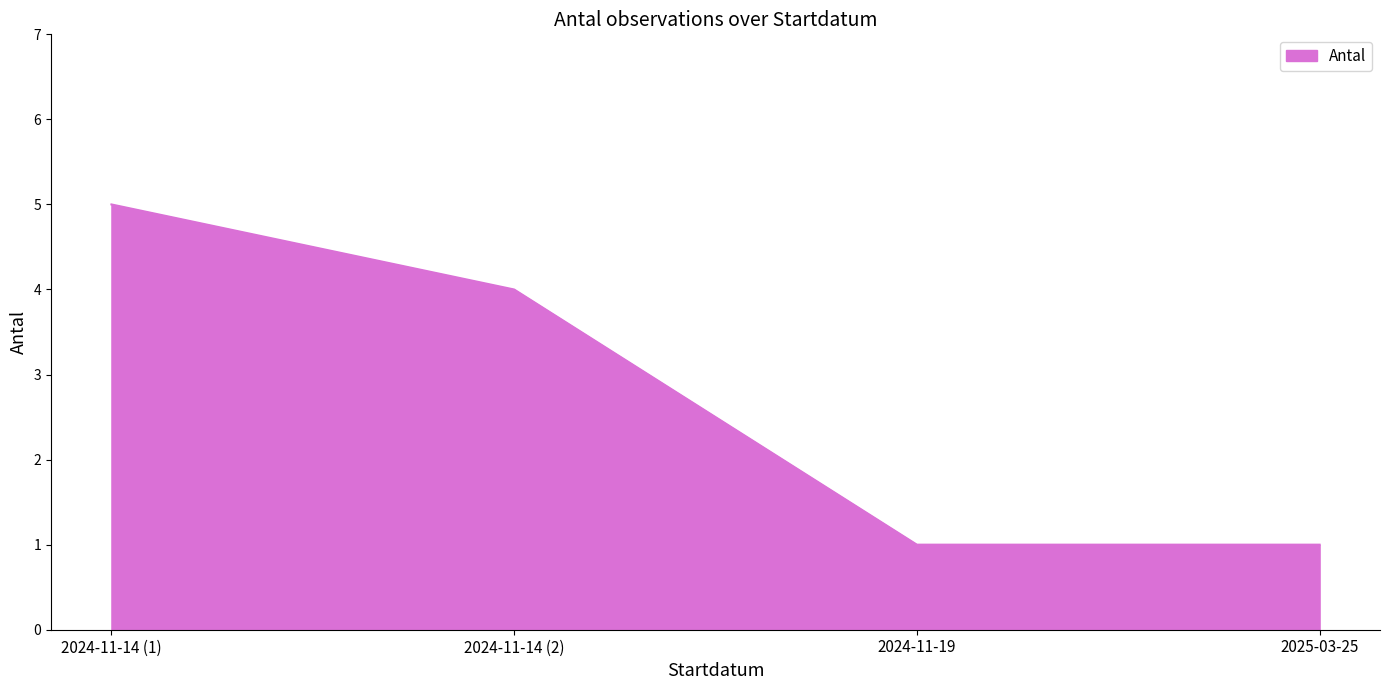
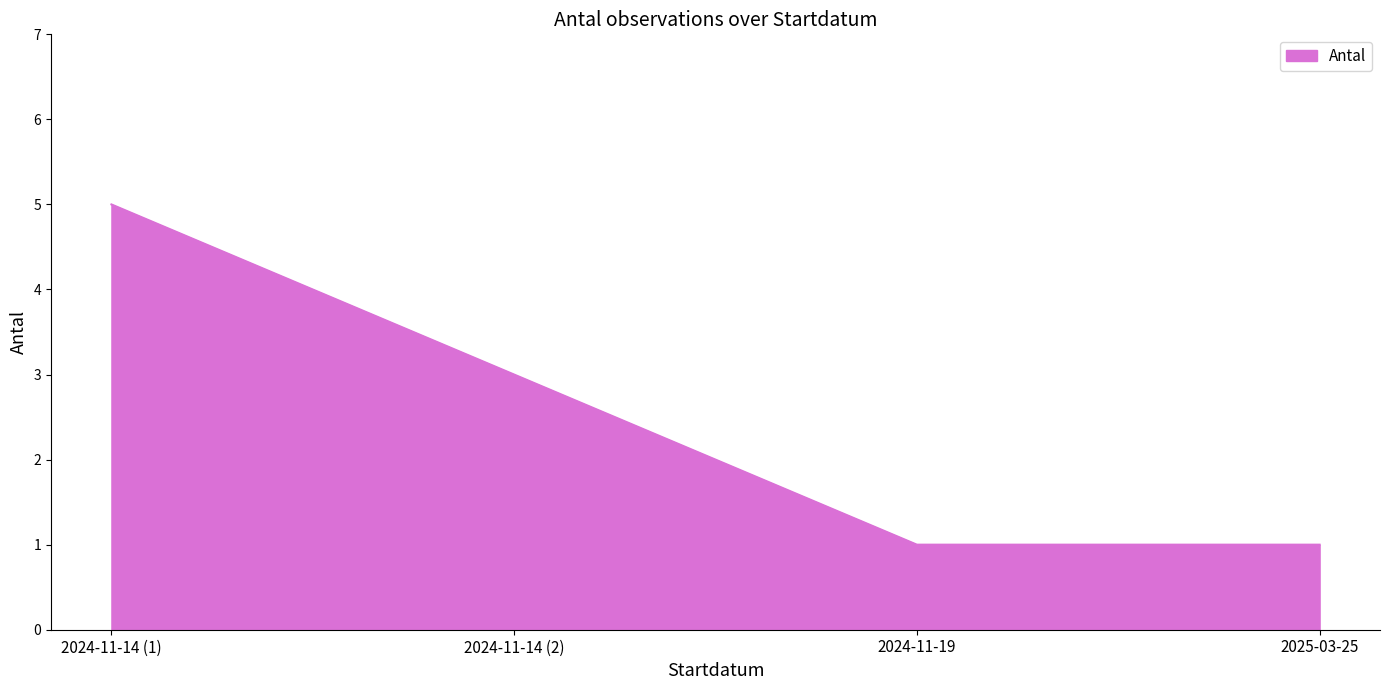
  {
    "2024-11-14 (1)": 5,
-   "2024-11-14 (2)": 4,
+   "2024-11-14 (2)": 3,
    "2024-11-19": 1,
    "2025-03-25": 1
  }
